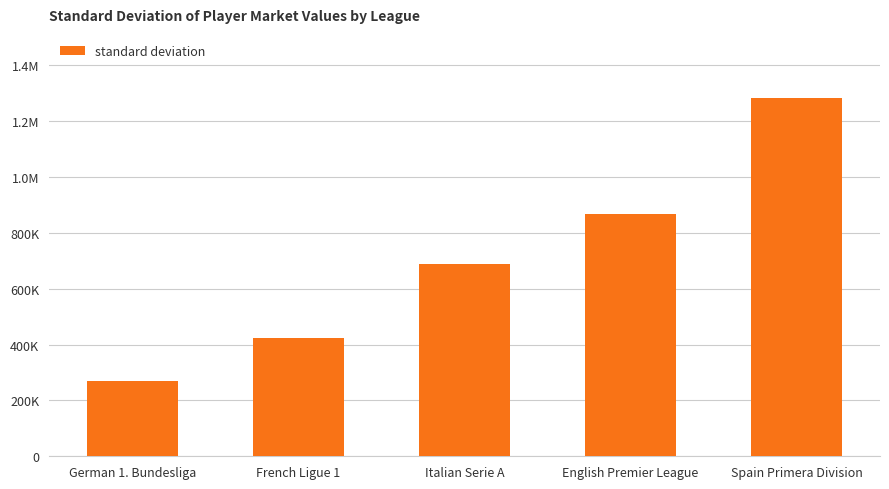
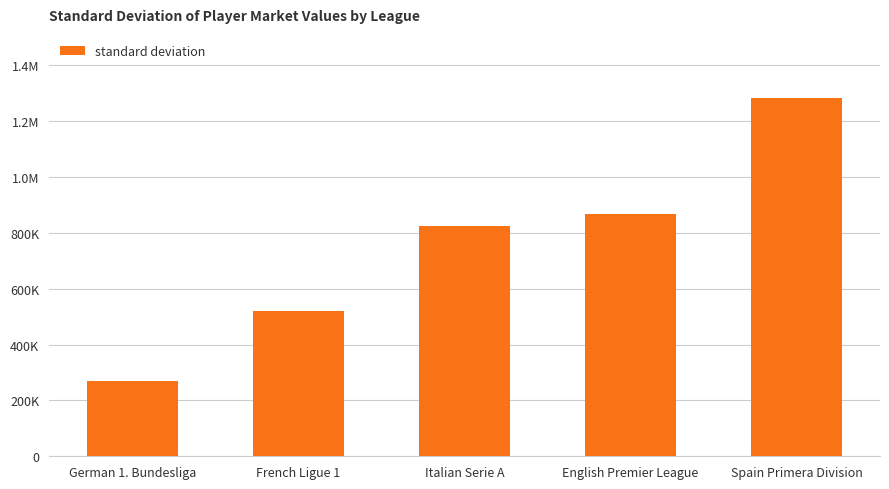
  {
    "German 1. Bundesliga": 270000,
-   "French Ligue 1": 420000,
-   "Italian Serie A": 690000,
+   "French Ligue 1": 520000,
+   "Italian Serie A": 830000,
    "English Premier League": 870000,
    "Spain Primera Division": 1280000
  }
